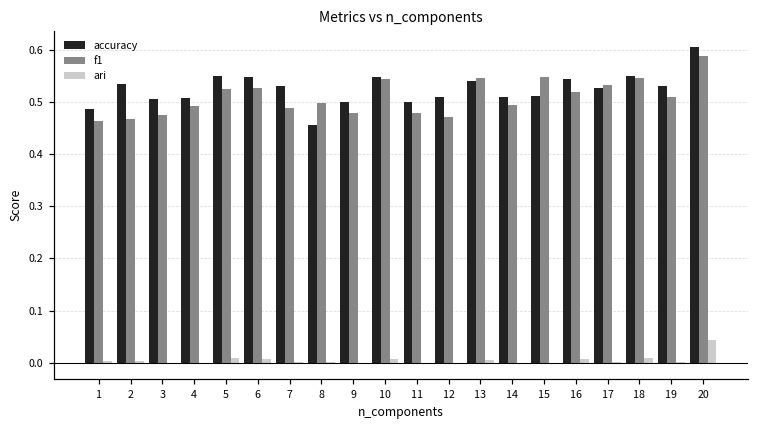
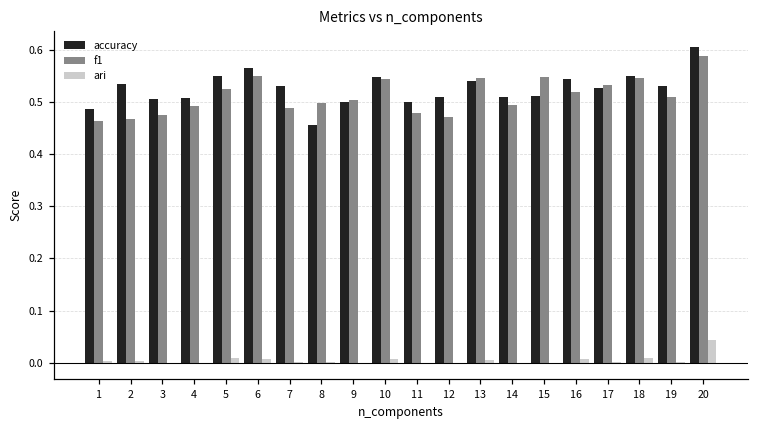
  {
    "accuracy": {
      "1": 0.49,
      "2": 0.54,
      "3": 0.51,
      "4": 0.51,
      "5": 0.55,
-     "6": 0.55,
+     "6": 0.56,
      "7": 0.53,
      "8": 0.45,
      "9": 0.50,
      "10": 0.55,
      "11": 0.50,
      "12": 0.51,
      "13": 0.54,
      "14": 0.51,
      "15": 0.51,
      "16": 0.54,
      "17": 0.53,
      "18": 0.55,
      "19": 0.53,
      "20": 0.61
    },
    "f1": {
      "1": 0.46,
      "2": 0.47,
      "3": 0.47,
      "4": 0.49,
      "5": 0.53,
-     "6": 0.53,
+     "6": 0.55,
      "7": 0.49,
      "8": 0.50,
-     "9": 0.48,
+     "9": 0.50,
      "10": 0.54,
      "11": 0.48,
      "12": 0.47,
      "13": 0.55,
      "14": 0.49,
      "15": 0.55,
      "16": 0.52,
      "17": 0.53,
      "18": 0.55,
      "19": 0.51,
      "20": 0.59
    },
    "ari": {
      "5": 0.01,
      "6": 0.01,
      "10": 0.01,
      "16": 0.01,
      "18": 0.01,
      "20": 0.04
    }
  }
